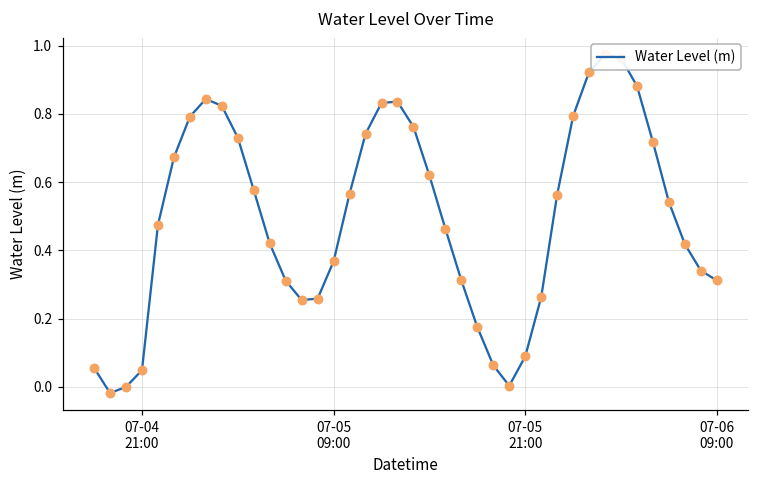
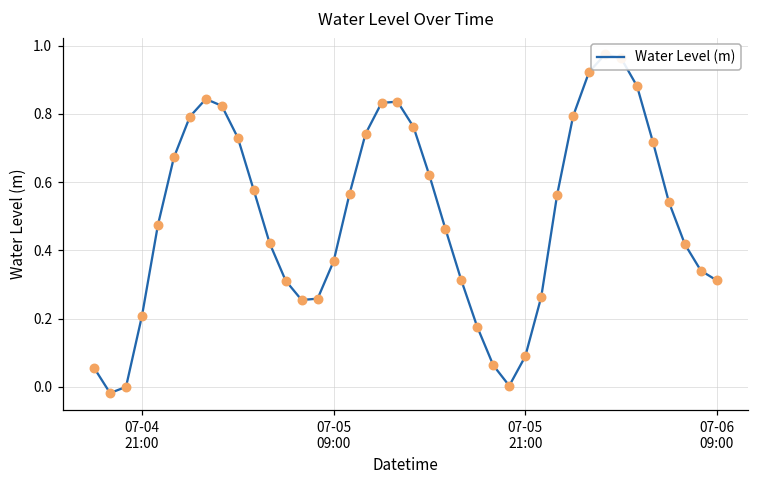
  {
-   "07-04 21:00": 0.05,
+   "07-04 21:00": 0.21,
    "07-05 09:00": 0.37,
    "07-05 21:00": 0.09,
    "07-06 09:00": 0.31
  }
